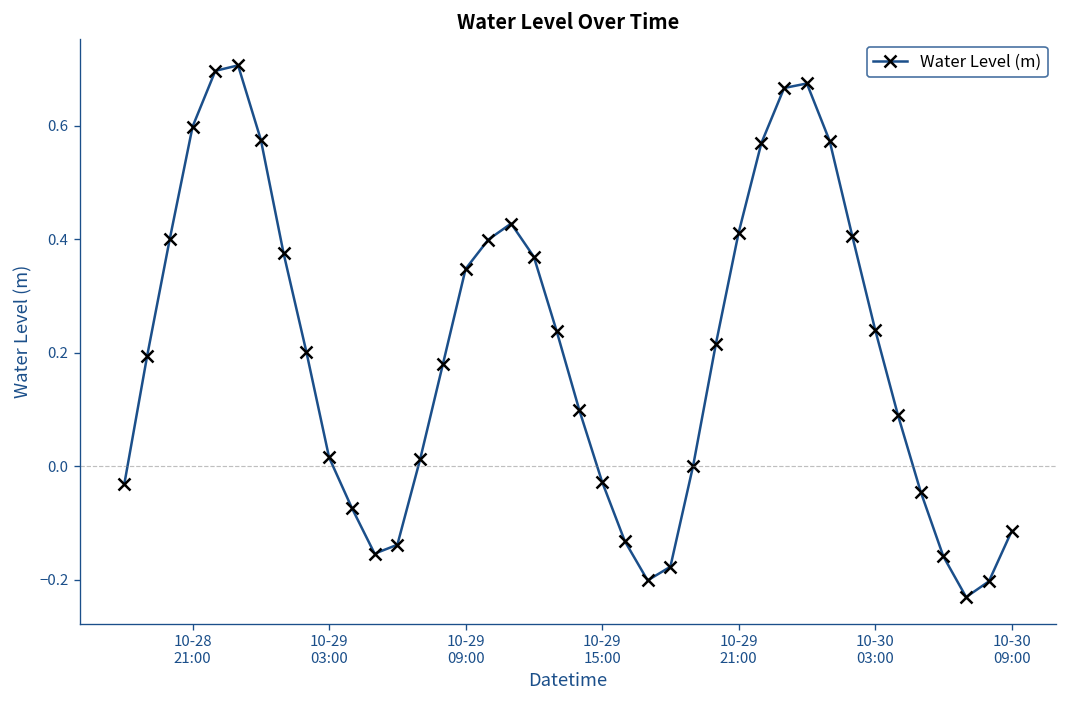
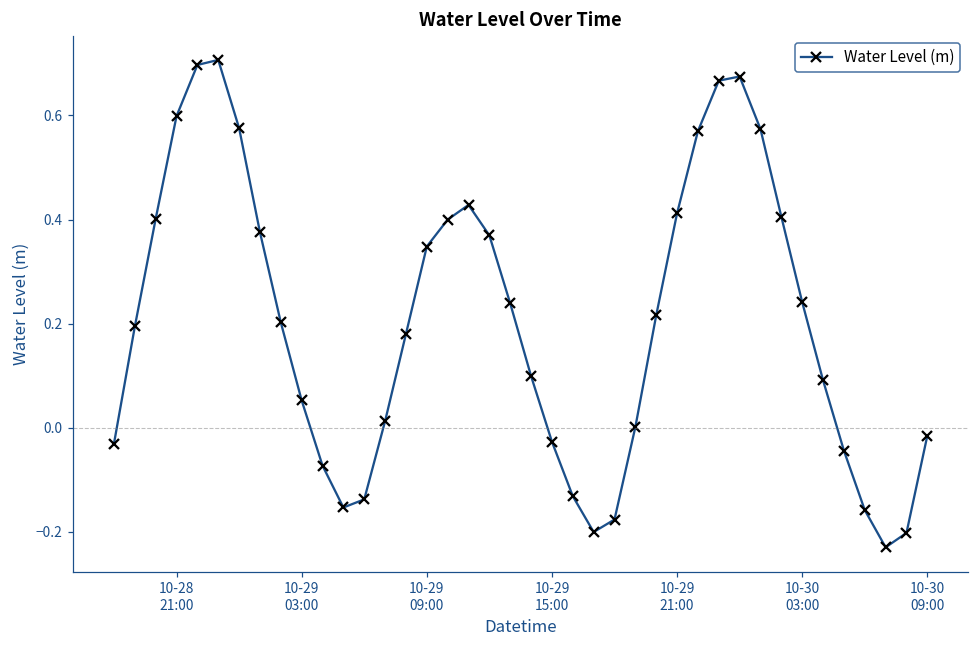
  {
    "10-28 21:00": 0.60,
-   "10-29 03:00": 0.02,
+   "10-29 03:00": 0.05,
    "10-29 09:00": 0.35,
    "10-29 15:00": -0.03,
    "10-29 21:00": 0.41,
    "10-30 03:00": 0.24,
-   "10-30 09:00": -0.11
+   "10-30 09:00": -0.02
  }
